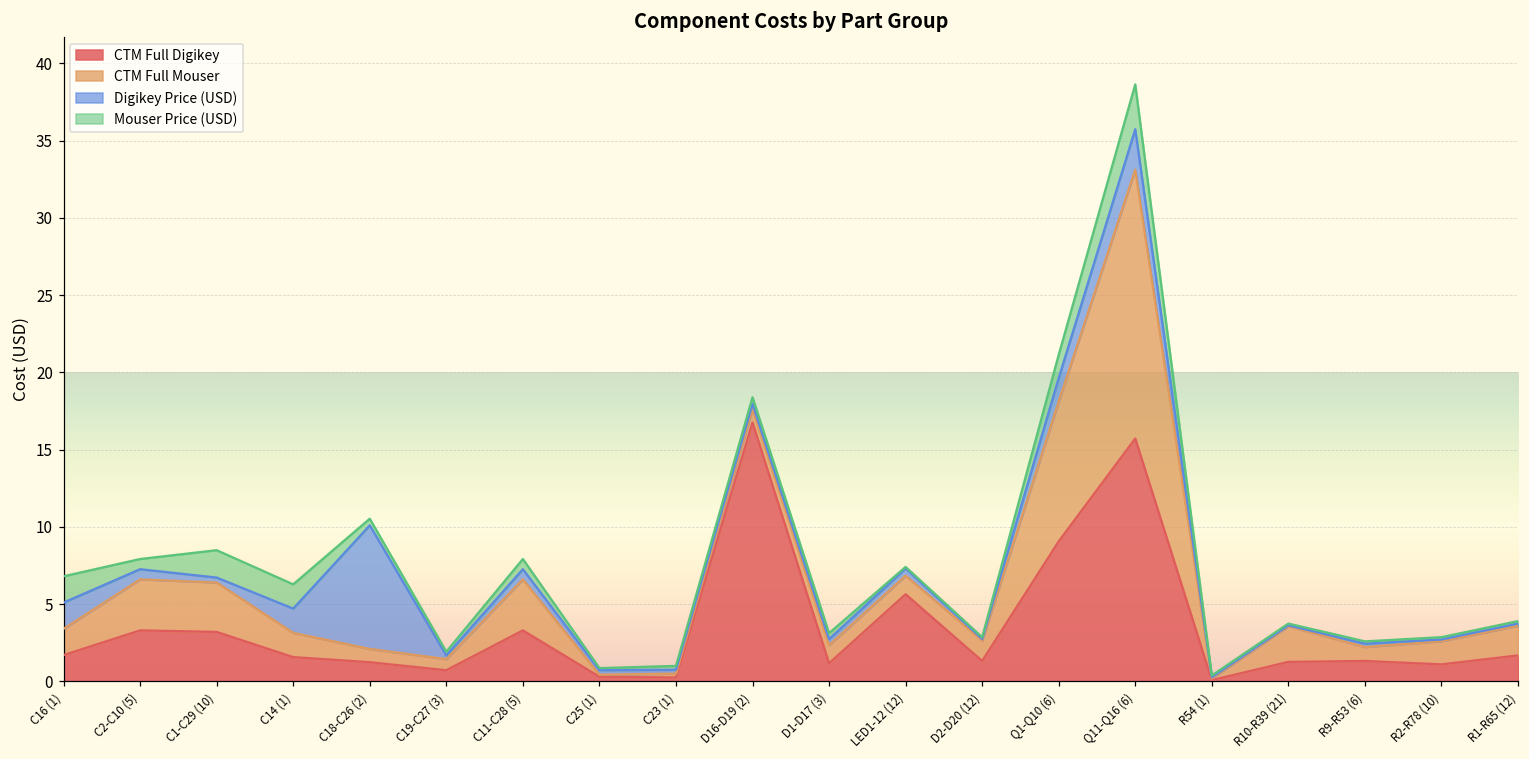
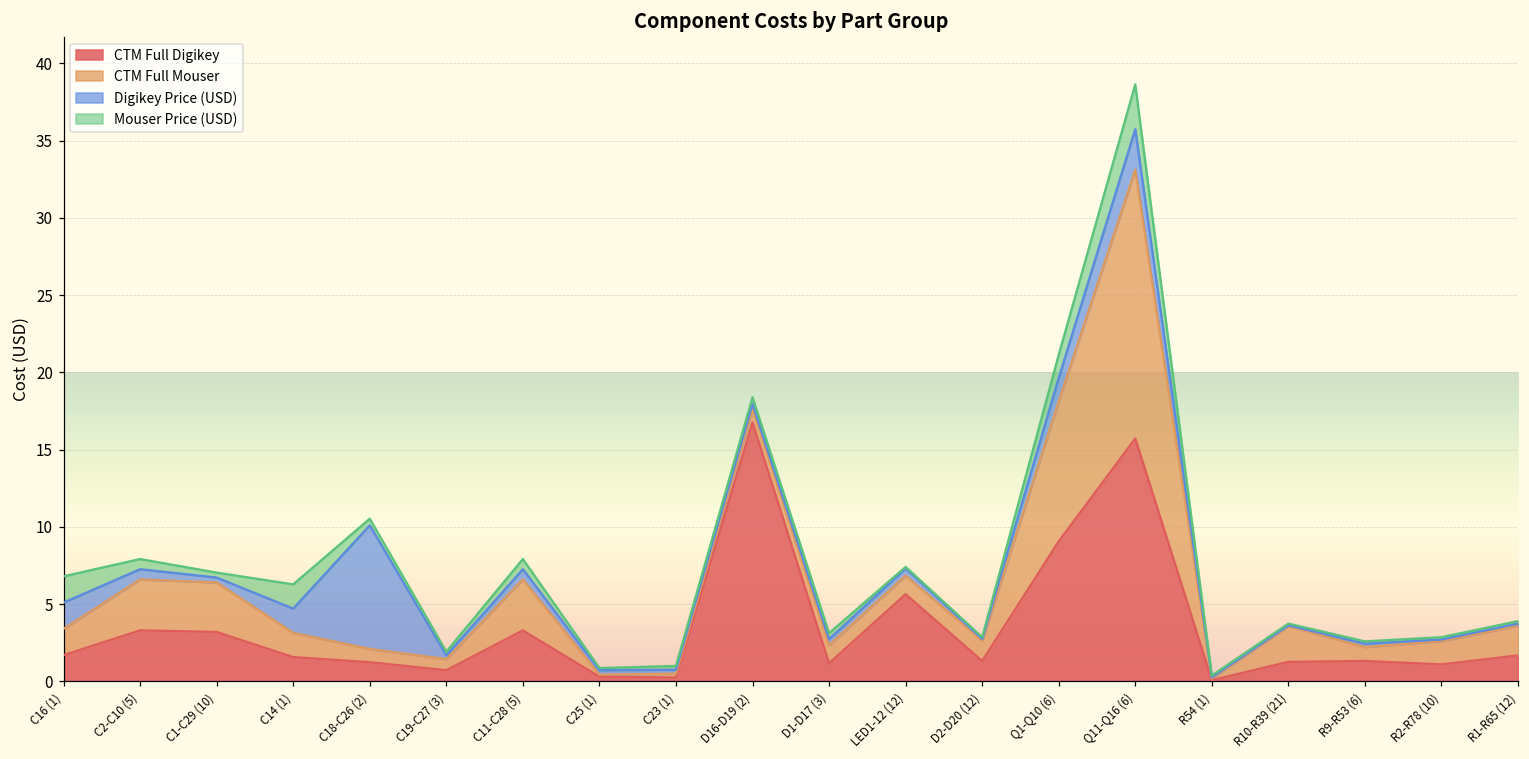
  {
    "CTM Full Digikey": {
      "C16 (1)": 1.7,
      "C2-C10 (5)": 3.3,
      "C1-C29 (10)": 3.2,
      "C14 (1)": 1.6,
      "C18-C26 (2)": 1.2,
      "C19-C27 (3)": 0.7,
      "C11-C28 (5)": 3.3,
      "C23 (1)": 0.3,
      "D16-D19 (2)": 16.8,
      "D1-D17 (3)": 1.2,
      "LED1-12 (12)": 5.6,
      "D2-D20 (12)": 1.3,
      "Q1-Q10 (6)": 9.1,
      "Q11-Q16 (6)": 15.7,
      "R10-R39 (21)": 1.3,
      "R9-R53 (6)": 1.3,
      "R2-R78 (10)": 1.1,
      "R1-R65 (12)": 1.7
    },
    "CTM Full Mouser": {
      "C16 (1)": 1.7,
      "C2-C10 (5)": 3.3,
      "C1-C29 (10)": 3.2,
      "C14 (1)": 1.6,
      "C18-C26 (2)": 0.9,
      "C19-C27 (3)": 0.7,
      "C11-C28 (5)": 3.3,
      "C23 (1)": 0.3,
      "D16-D19 (2)": 0.9,
      "D1-D17 (3)": 1.2,
      "LED1-12 (12)": 1.2,
      "Q1-Q10 (6)": 9.1,
      "Q11-Q16 (6)": 17.4,
      "R9-R53 (6)": 0.9
    },
    "Digikey Price (USD)": {
      "C16 (1)": 1.7,
      "C2-C10 (5)": 0.7,
      "C1-C29 (10)": 0.3,
      "C14 (1)": 1.6,
      "C18-C26 (2)": 8.0,
      "C19-C27 (3)": 0.2,
      "C11-C28 (5)": 0.7,
      "C23 (1)": 0.3,
      "D16-D19 (2)": 0.3,
      "D1-D17 (3)": 0.4,
      "Q1-Q10 (6)": 1.5,
      "Q11-Q16 (6)": 2.6
    },
    "Mouser Price (USD)": {
      "C16 (1)": 1.7,
      "C2-C10 (5)": 0.7,
-     "C1-C29 (10)": 1.8,
+     "C1-C29 (10)": 0.3,
      "C14 (1)": 1.6,
      "C18-C26 (2)": 0.4,
      "C19-C27 (3)": 0.2,
      "C11-C28 (5)": 0.7,
      "C23 (1)": 0.3,
      "D16-D19 (2)": 0.4,
      "D1-D17 (3)": 0.4,
      "Q1-Q10 (6)": 1.5,
      "Q11-Q16 (6)": 2.9
    }
  }
